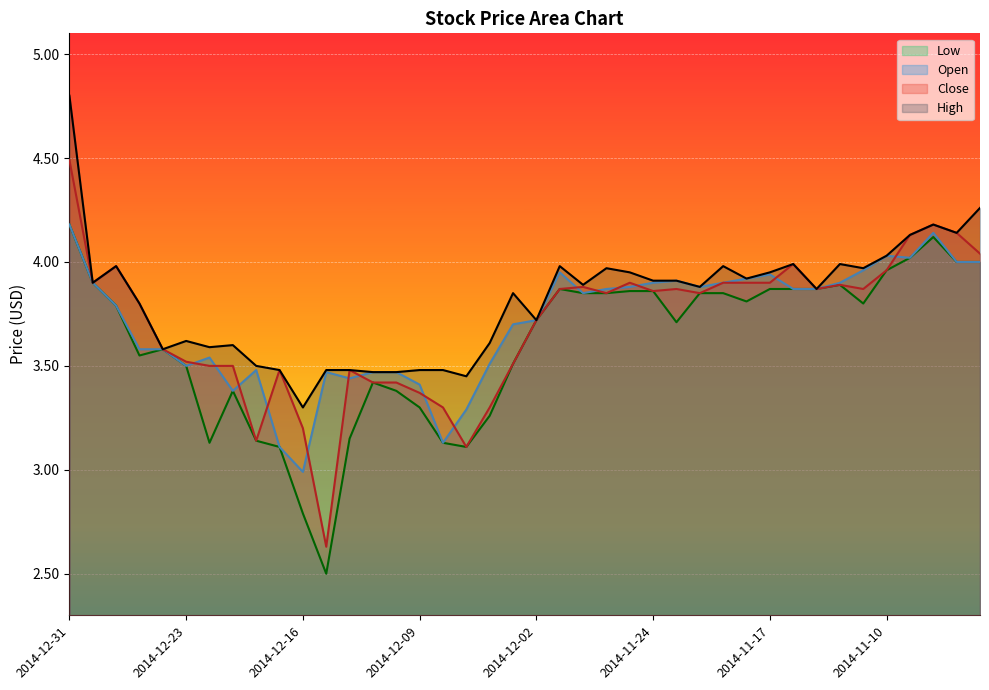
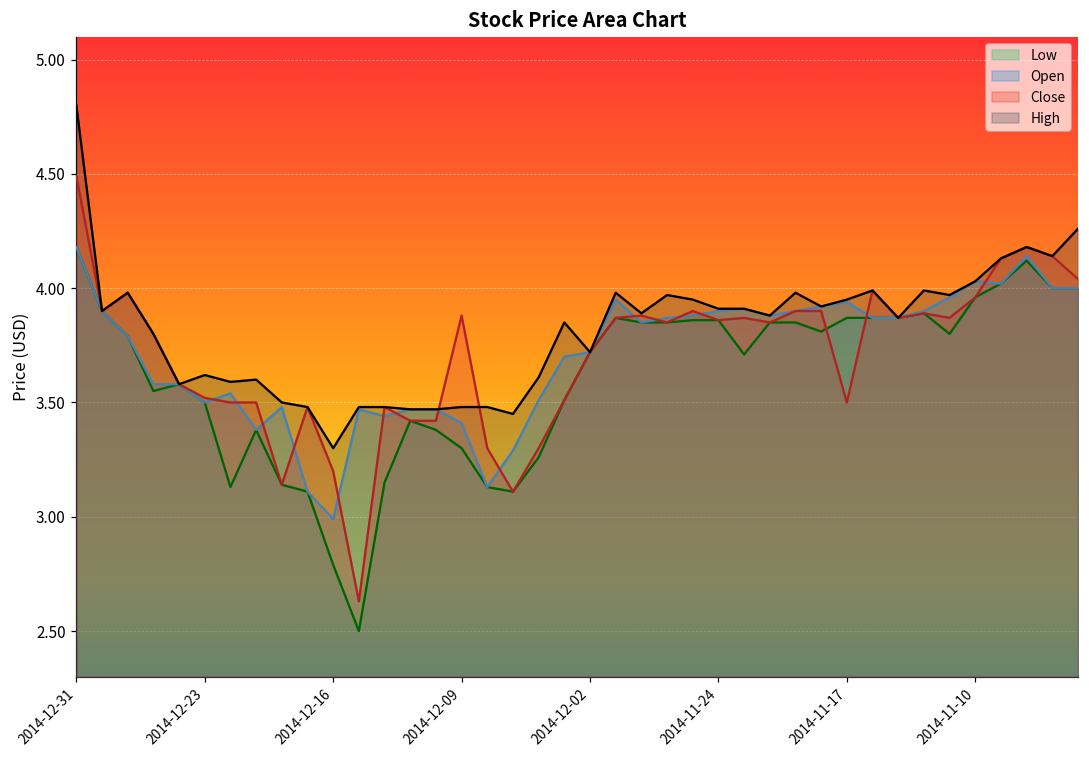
  {
    "Close": {
      "2014-12-31": 4.49,
      "2014-12-23": 3.52,
      "2014-12-16": 3.20,
-     "2014-12-09": 3.37,
-     "2014-11-17": 3.9
+     "2014-12-09": 3.88,
+     "2014-11-17": 3.5
    }
  }
